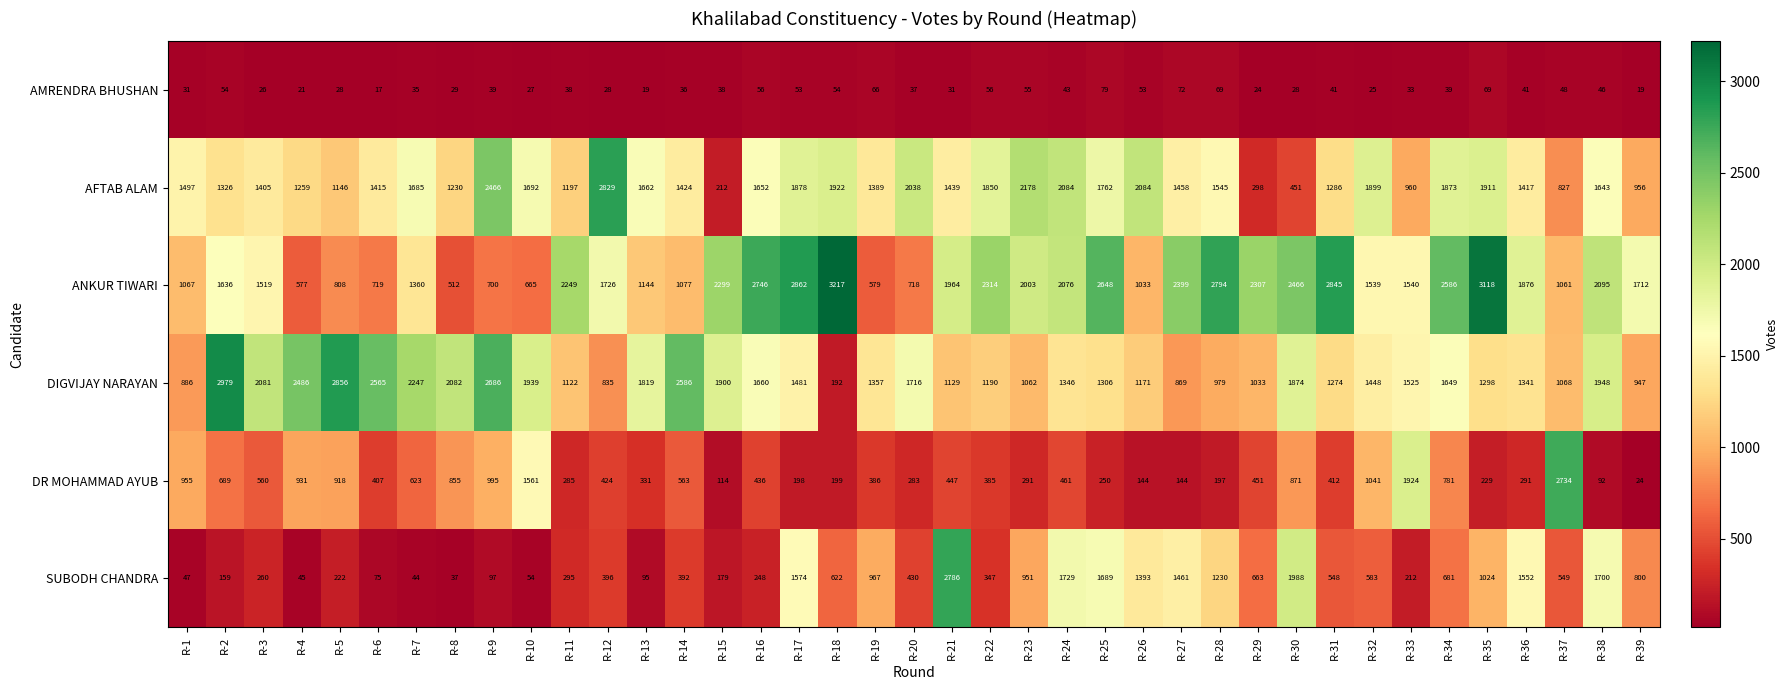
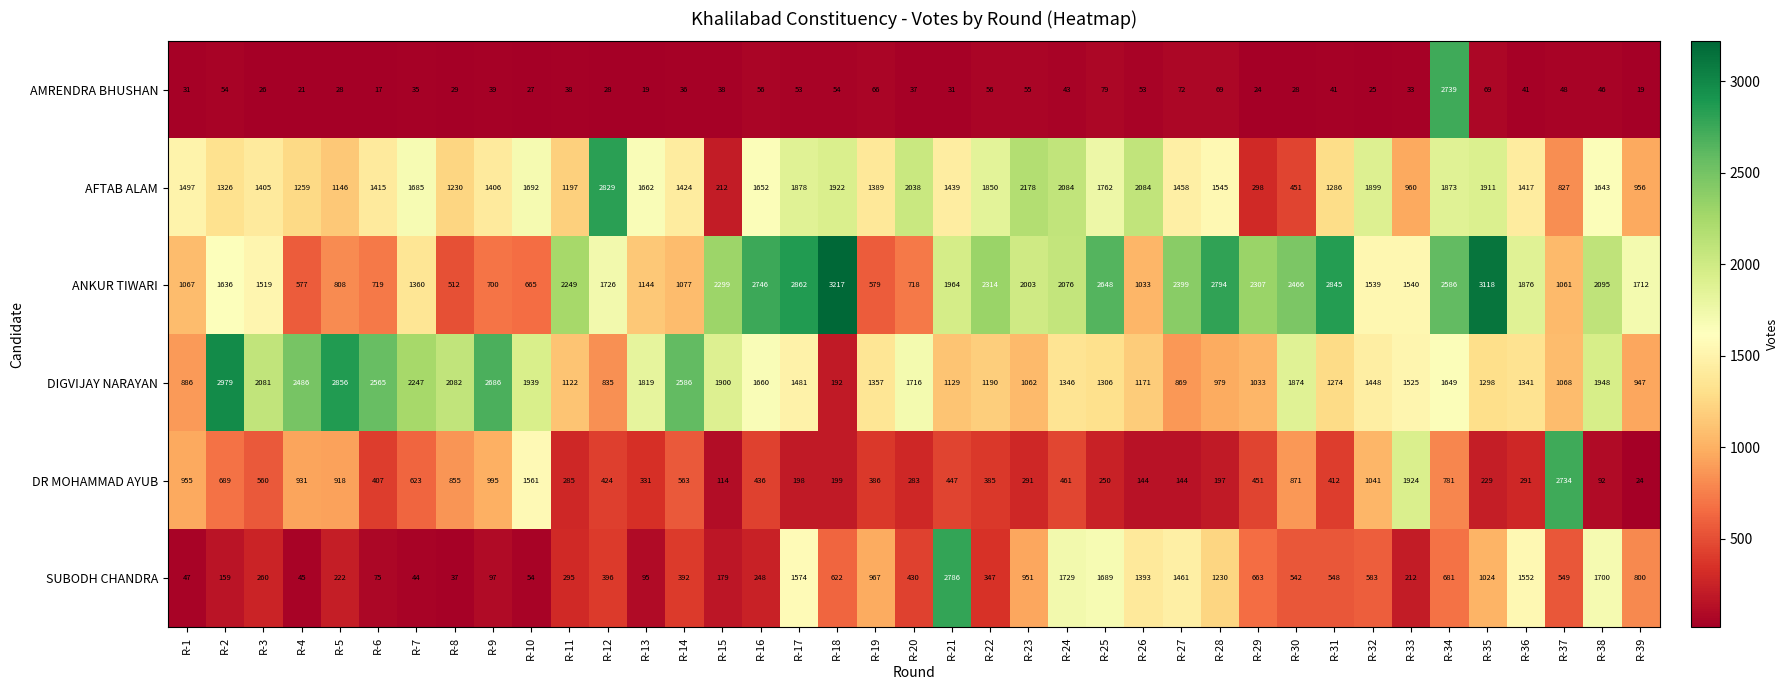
  {
    "AMRENDRA BHUSHAN": {
      "R-1": 31,
      "R-2": 54,
      "R-3": 26,
      "R-4": 21,
      "R-5": 28,
      "R-6": 17,
      "R-7": 35,
      "R-8": 29,
      "R-9": 39,
      "R-10": 27,
      "R-11": 38,
      "R-12": 28,
      "R-13": 19,
      "R-14": 36,
      "R-15": 38,
      "R-16": 56,
      "R-17": 53,
      "R-18": 54,
      "R-19": 66,
      "R-20": 37,
      "R-21": 31,
      "R-22": 56,
      "R-23": 55,
      "R-24": 43,
      "R-25": 79,
      "R-26": 53,
      "R-27": 72,
      "R-28": 69,
      "R-29": 24,
      "R-30": 28,
      "R-31": 41,
      "R-32": 25,
      "R-33": 33,
-     "R-34": 39,
+     "R-34": 2739,
      "R-35": 69,
      "R-36": 41,
      "R-37": 48,
      "R-38": 46,
      "R-39": 19
    },
    "AFTAB ALAM": {
      "R-1": 1497,
      "R-2": 1326,
      "R-3": 1405,
      "R-4": 1259,
      "R-5": 1146,
      "R-6": 1415,
      "R-7": 1685,
      "R-8": 1230,
-     "R-9": 2466,
+     "R-9": 1406,
      "R-10": 1692,
      "R-11": 1197,
      "R-12": 2829,
      "R-13": 1662,
      "R-14": 1424,
      "R-15": 212,
      "R-16": 1652,
      "R-17": 1878,
      "R-18": 1922,
      "R-19": 1389,
      "R-20": 2038,
      "R-21": 1439,
      "R-22": 1850,
      "R-23": 2178,
      "R-24": 2084,
      "R-25": 1762,
      "R-26": 2084,
      "R-27": 1458,
      "R-28": 1545,
      "R-29": 298,
      "R-30": 451,
      "R-31": 1286,
      "R-32": 1899,
      "R-33": 960,
      "R-34": 1873,
      "R-35": 1911,
      "R-36": 1417,
      "R-37": 827,
      "R-38": 1643,
      "R-39": 956
    },
    "SUBODH CHANDRA": {
      "R-1": 47,
      "R-2": 159,
      "R-3": 260,
      "R-4": 45,
      "R-5": 222,
      "R-6": 75,
      "R-7": 44,
      "R-8": 37,
      "R-9": 97,
      "R-10": 54,
      "R-11": 295,
      "R-12": 396,
      "R-13": 95,
      "R-14": 392,
      "R-15": 179,
      "R-16": 248,
      "R-17": 1574,
      "R-18": 622,
      "R-19": 967,
      "R-20": 430,
      "R-21": 2786,
      "R-22": 347,
      "R-23": 951,
      "R-24": 1729,
      "R-25": 1689,
      "R-26": 1393,
      "R-27": 1461,
      "R-28": 1230,
      "R-29": 663,
-     "R-30": 1988,
+     "R-30": 542,
      "R-31": 548,
      "R-32": 583,
      "R-33": 212,
      "R-34": 681,
      "R-35": 1024,
      "R-36": 1552,
      "R-37": 549,
      "R-38": 1700,
      "R-39": 800
    }
  }
